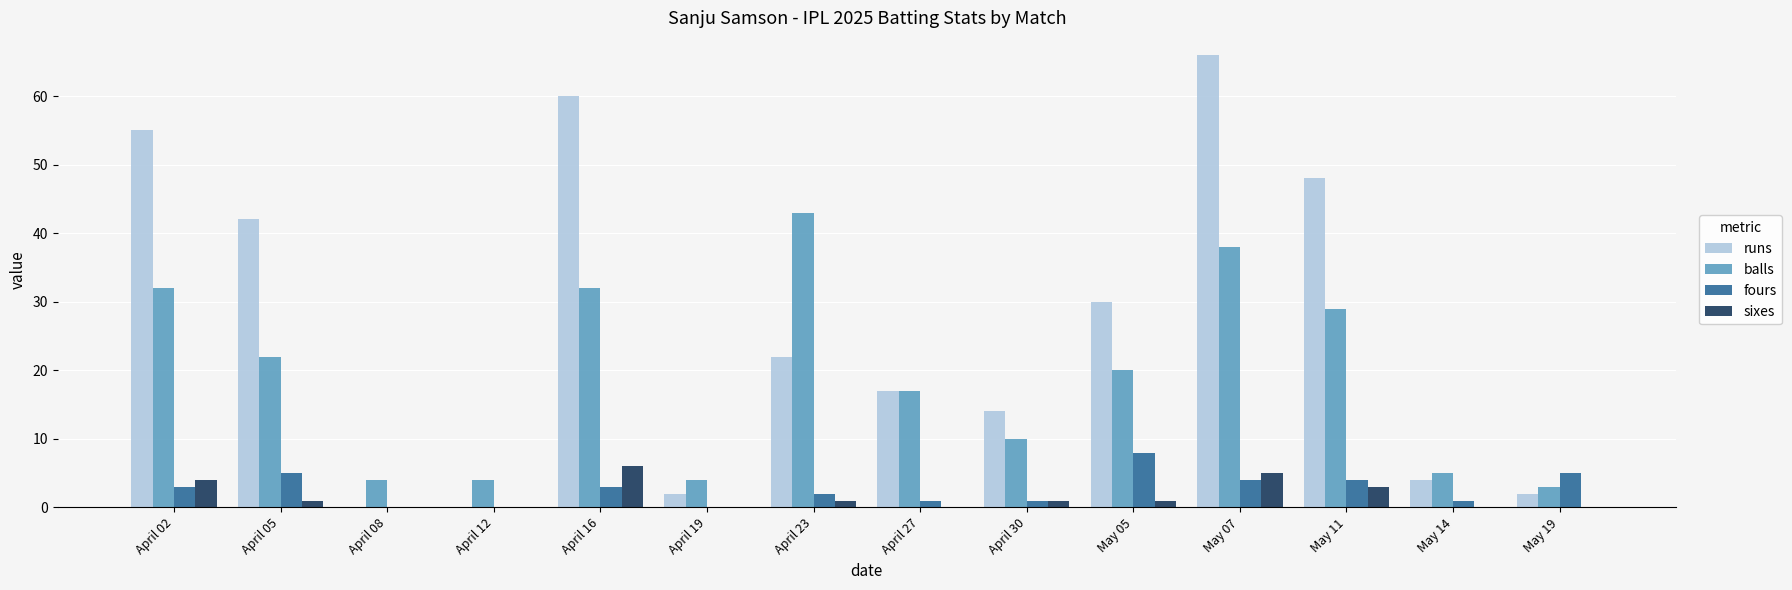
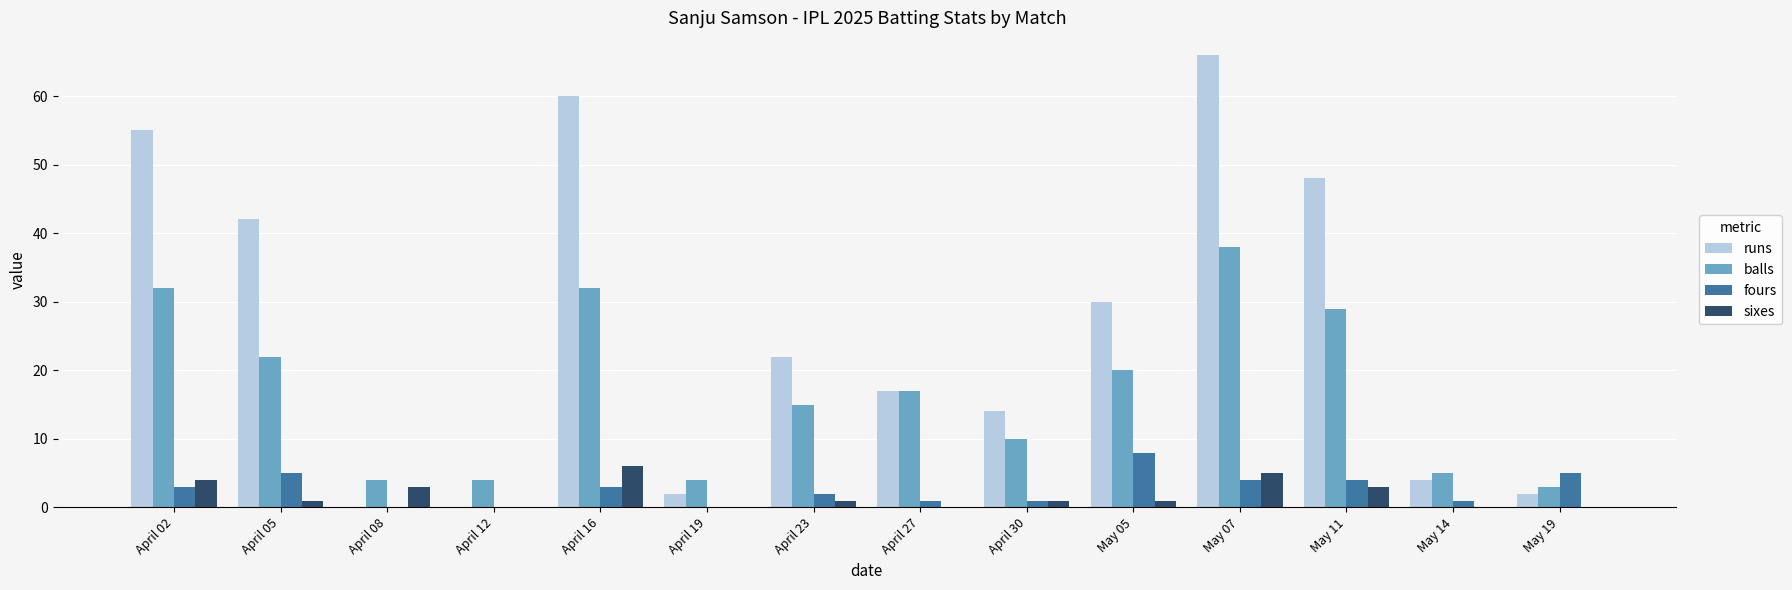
  {
    "runs": {
      "April 02": 55,
      "April 05": 42,
      "April 08": 0,
      "April 12": 0,
      "April 16": 60,
      "April 19": 2,
      "April 23": 22,
      "April 27": 17,
      "April 30": 14,
      "May 05": 30,
      "May 07": 66,
      "May 11": 48,
      "May 14": 4,
      "May 19": 2
    },
    "balls": {
      "April 02": 32,
      "April 05": 22,
      "April 08": 4,
      "April 12": 4,
      "April 16": 32,
      "April 19": 4,
-     "April 23": 43,
+     "April 23": 15,
      "April 27": 17,
      "April 30": 10,
      "May 05": 20,
      "May 07": 38,
      "May 11": 29,
      "May 14": 5,
      "May 19": 3
    },
    "fours": {
      "April 02": 3,
      "April 05": 5,
      "April 08": 0,
      "April 12": 0,
      "April 16": 3,
      "April 19": 0,
      "April 23": 2,
      "April 27": 1,
      "April 30": 1,
      "May 05": 8,
      "May 07": 4,
      "May 11": 4,
      "May 14": 1,
      "May 19": 5
    },
    "sixes": {
      "April 02": 4,
      "April 05": 1,
-     "April 08": 0,
+     "April 08": 3,
      "April 12": 0,
      "April 16": 6,
      "April 19": 0,
      "April 23": 1,
      "April 27": 0,
      "April 30": 1,
      "May 05": 1,
      "May 07": 5,
      "May 11": 3,
      "May 14": 0,
      "May 19": 0
    }
  }
